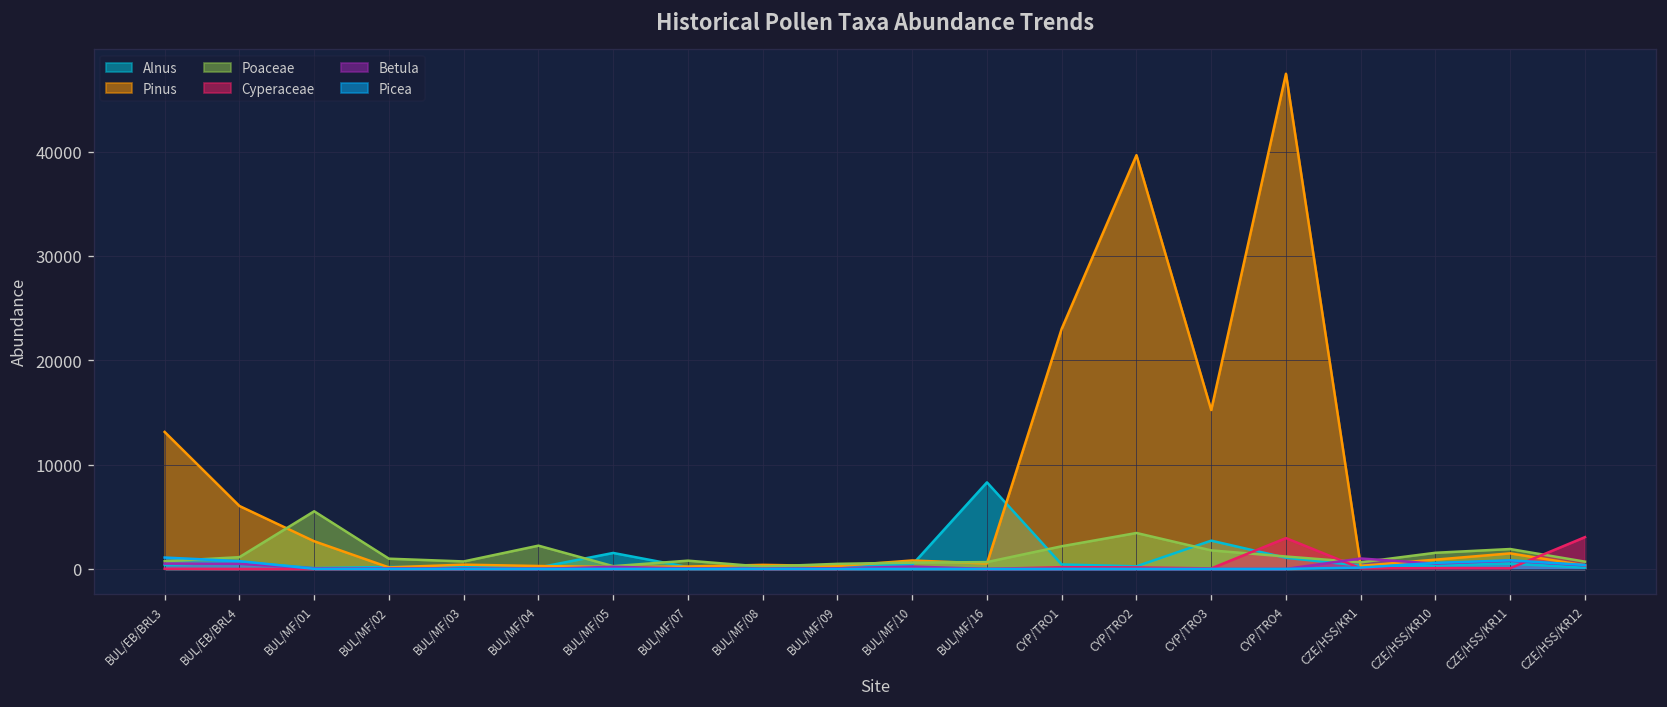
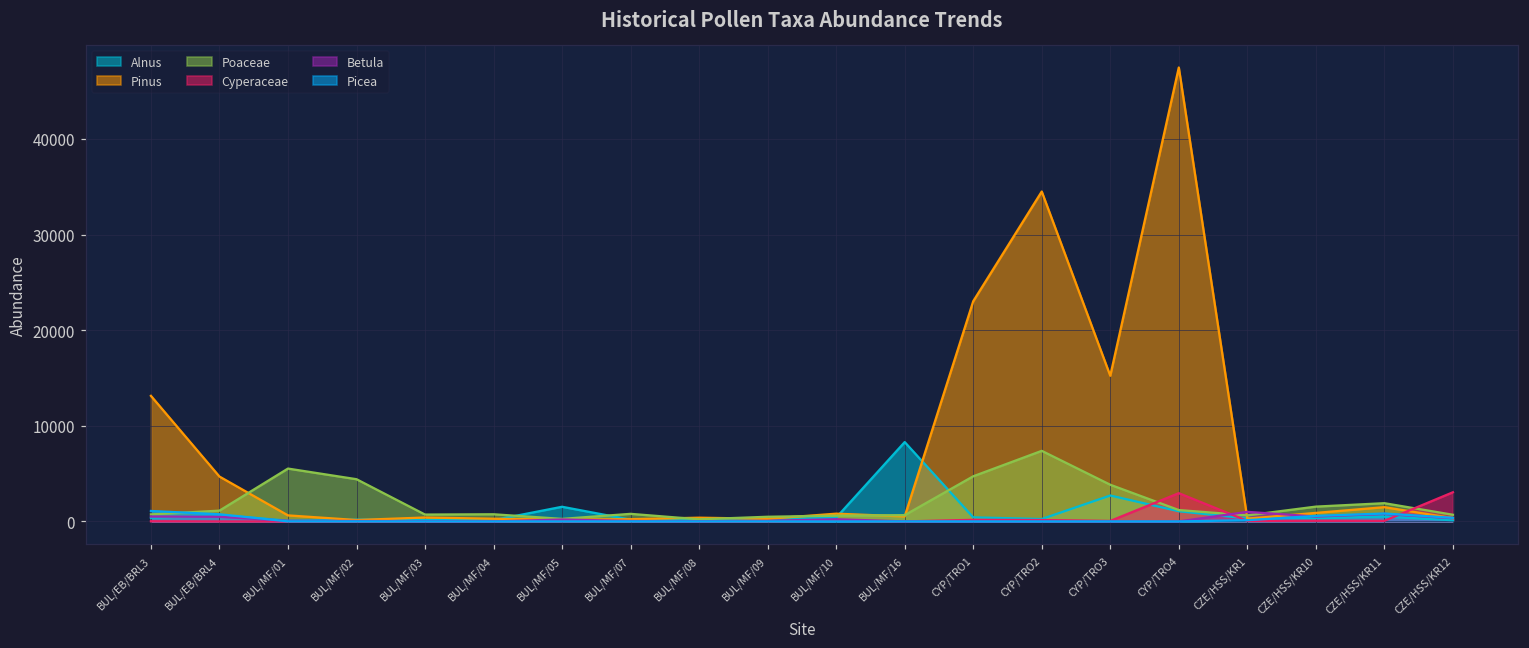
  {
    "Pinus": {
      "BUL/EB/BRL3": 13000,
-     "BUL/EB/BRL4": 6000,
-     "BUL/MF/01": 3000,
+     "BUL/EB/BRL4": 5000,
+     "BUL/MF/01": 1000,
      "CYP/TRO1": 23000,
-     "CYP/TRO2": 40000,
+     "CYP/TRO2": 34000,
      "CYP/TRO3": 15000,
      "CYP/TRO4": 47000,
      "CZE/HSS/KR10": 1000,
      "CZE/HSS/KR11": 1000
    },
    "Poaceae": {
      "BUL/EB/BRL4": 1000,
      "BUL/MF/01": 6000,
-     "BUL/MF/02": 1000,
+     "BUL/MF/02": 4000,
      "BUL/MF/03": 1000,
-     "BUL/MF/04": 2000,
+     "BUL/MF/04": 1000,
      "BUL/MF/07": 1000,
-     "CYP/TRO1": 2000,
-     "CYP/TRO2": 3000,
-     "CYP/TRO3": 2000,
+     "CYP/TRO1": 5000,
+     "CYP/TRO2": 7000,
+     "CYP/TRO3": 4000,
      "CZE/HSS/KR1": 1000,
      "CZE/HSS/KR10": 2000,
      "CZE/HSS/KR11": 2000,
      "CZE/HSS/KR12": 1000
    },
    "Cyperaceae": {
      "BUL/EB/BRL3": 0,
      "BUL/EB/BRL4": 0,
      "CYP/TRO4": 3000,
      "CZE/HSS/KR11": 0,
      "CZE/HSS/KR12": 3000
    },
    "Betula": {
      "CZE/HSS/KR1": 1000
    }
  }
